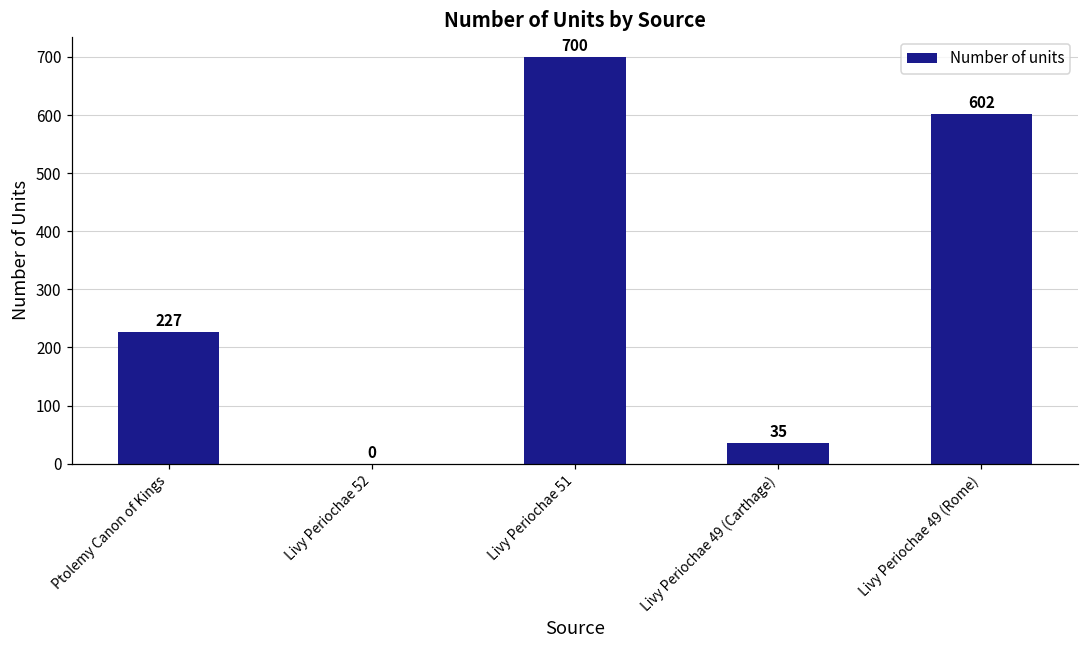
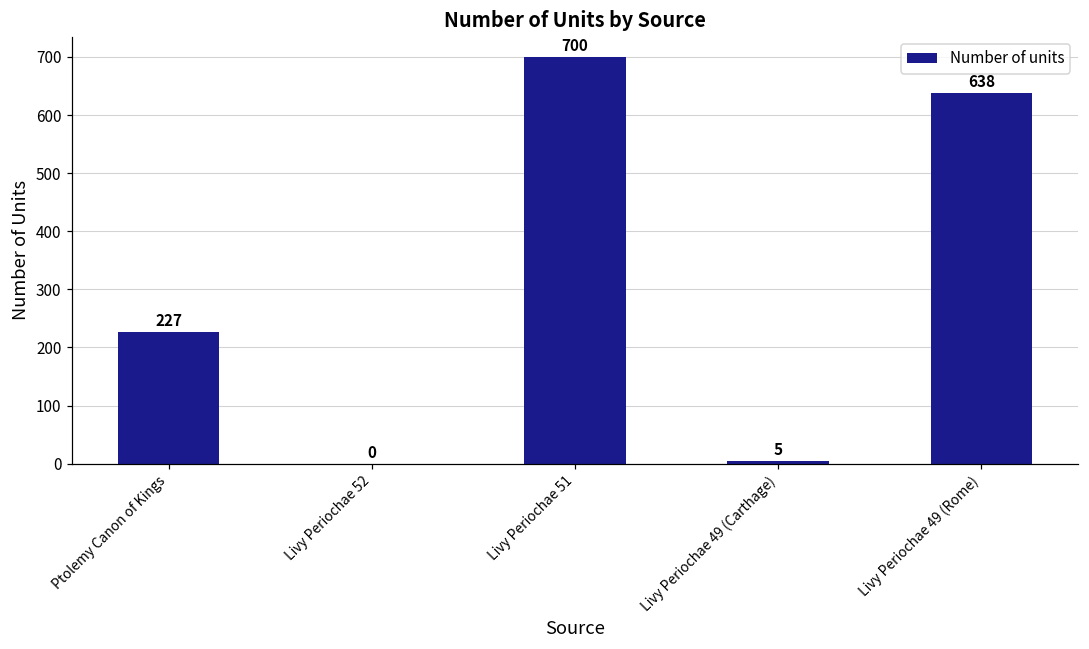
  {
    "Ptolemy Canon of Kings": 227,
    "Livy Periochae 52": 0,
    "Livy Periochae 51": 700,
-   "Livy Periochae 49 (Carthage)": 35,
-   "Livy Periochae 49 (Rome)": 602
+   "Livy Periochae 49 (Carthage)": 5,
+   "Livy Periochae 49 (Rome)": 638
  }
